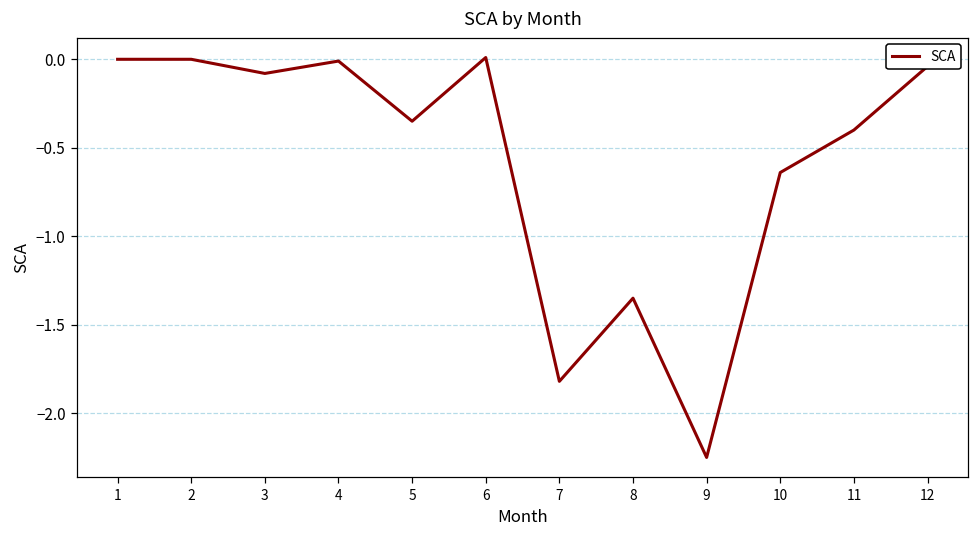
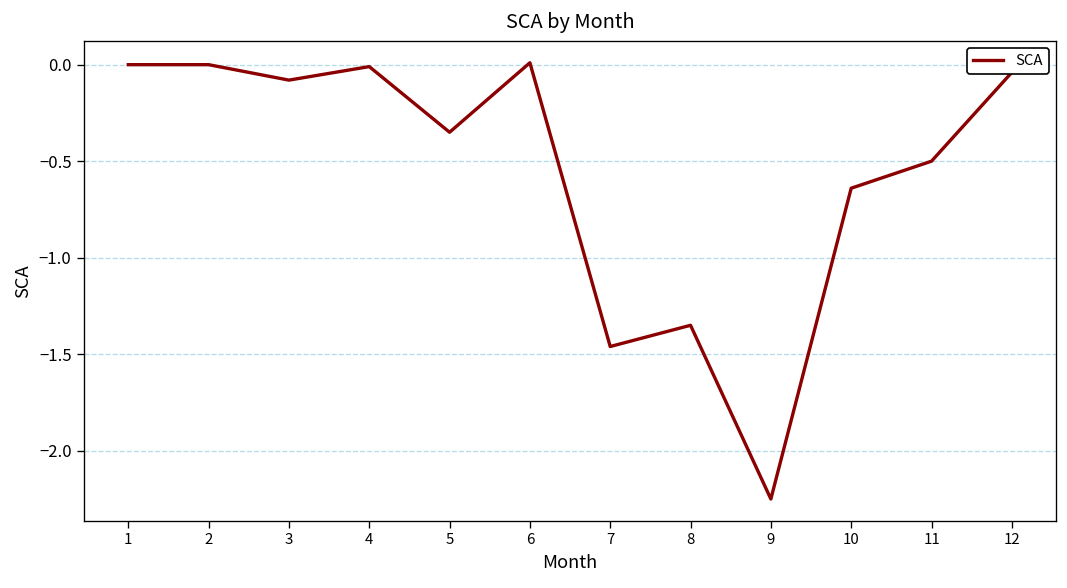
  {
    "1": 0.00,
    "2": 0.00,
    "3": -0.08,
    "4": -0.01,
    "5": -0.35,
    "6": 0.01,
-   "7": -1.82,
+   "7": -1.46,
    "8": -1.35,
    "9": -2.25,
    "10": -0.64,
-   "11": -0.4
+   "11": -0.5
  }
